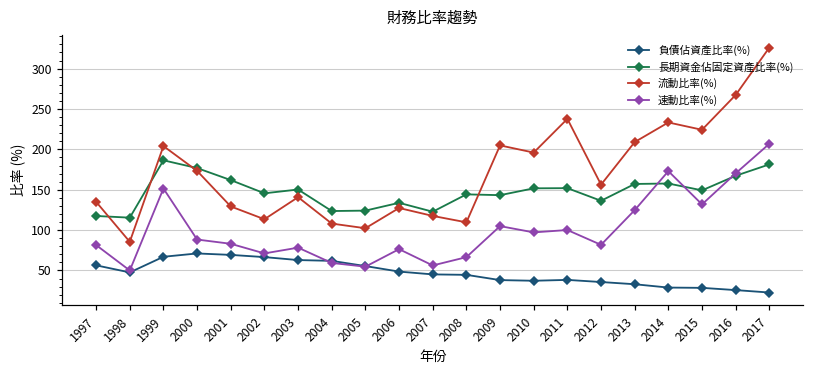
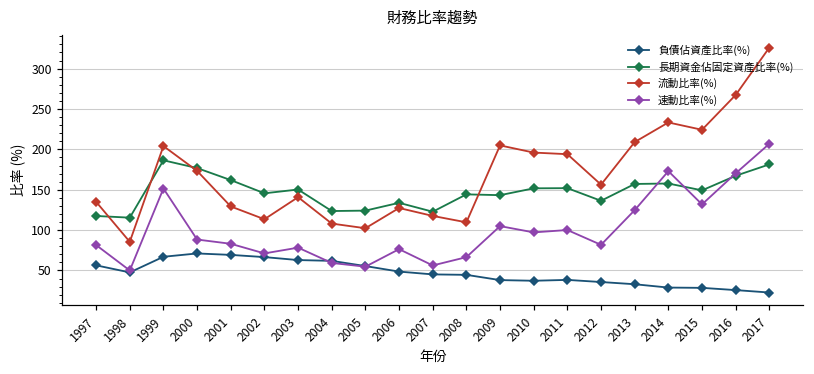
  {
    "流動比率(%)": {
      "1997": 140,
      "1998": 90,
      "1999": 200,
      "2000": 170,
      "2001": 130,
      "2002": 110,
      "2003": 140,
      "2004": 110,
      "2005": 100,
      "2006": 130,
      "2007": 120,
      "2008": 110,
      "2009": 200,
      "2010": 200,
-     "2011": 240,
+     "2011": 190,
      "2012": 160,
      "2013": 210,
      "2014": 230,
      "2015": 220,
      "2016": 270,
      "2017": 330
    },
    "速動比率(%)": {
      "1997": 80,
      "1999": 150,
      "2000": 90,
      "2001": 80,
      "2002": 70,
      "2003": 80,
      "2006": 80,
      "2007": 60,
      "2008": 70,
      "2009": 100,
      "2010": 100,
      "2011": 100,
      "2012": 80,
      "2013": 120,
      "2014": 170,
      "2015": 130,
      "2017": 210
    }
  }
